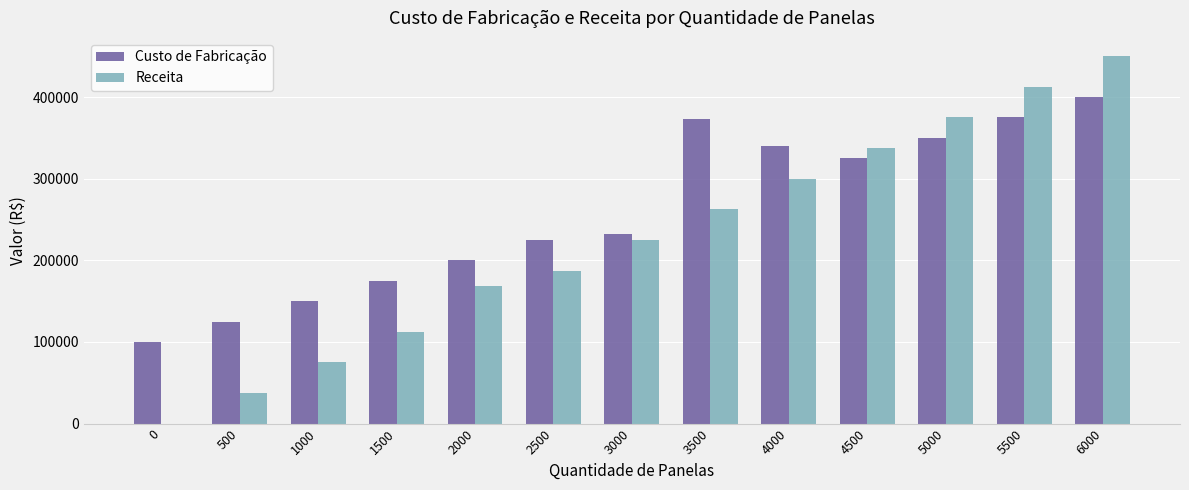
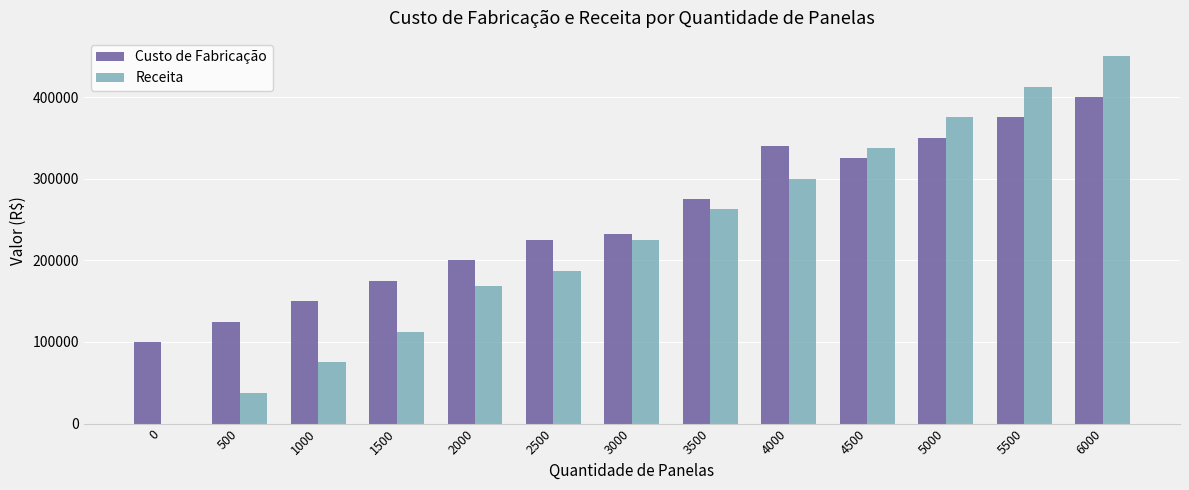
  {
    "Custo de Fabricação": {
      "0": 100000,
      "500": 130000,
      "1000": 150000,
      "1500": 180000,
      "2000": 200000,
      "2500": 230000,
      "3000": 230000,
-     "3500": 370000,
+     "3500": 280000,
      "4000": 340000,
      "4500": 330000,
      "5000": 350000,
      "5500": 380000,
      "6000": 400000
    },
    "Receita": {
      "0": 0,
      "500": 40000,
      "1000": 80000,
      "1500": 110000,
      "2000": 170000,
      "2500": 190000,
      "3000": 230000,
      "3500": 260000,
      "4000": 300000,
      "4500": 340000,
      "5000": 380000,
      "5500": 410000,
      "6000": 450000
    }
  }
